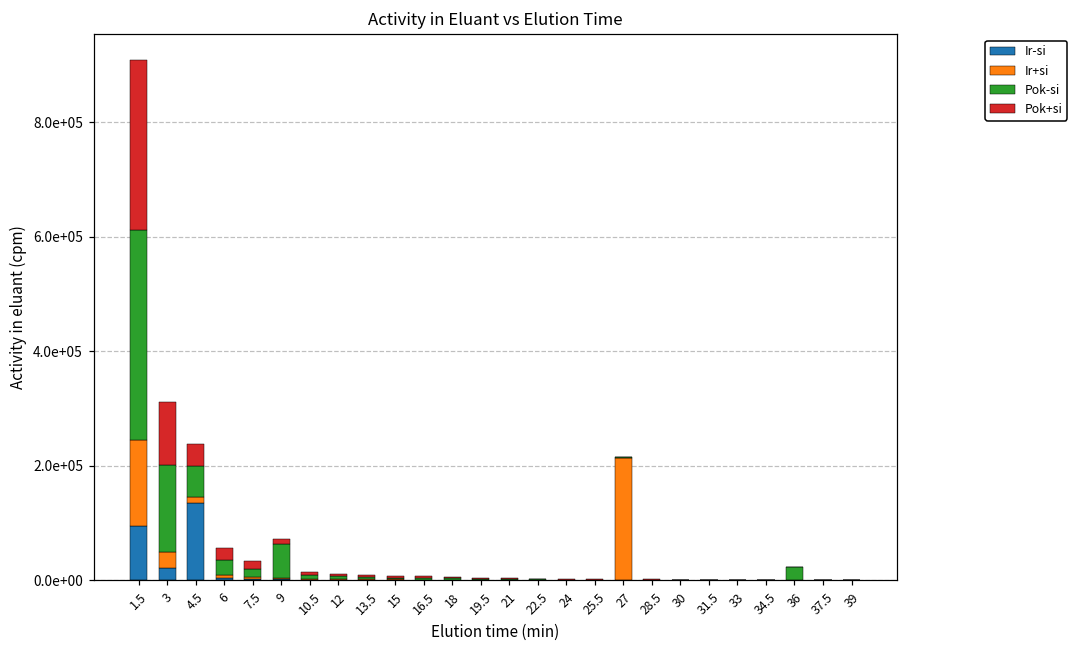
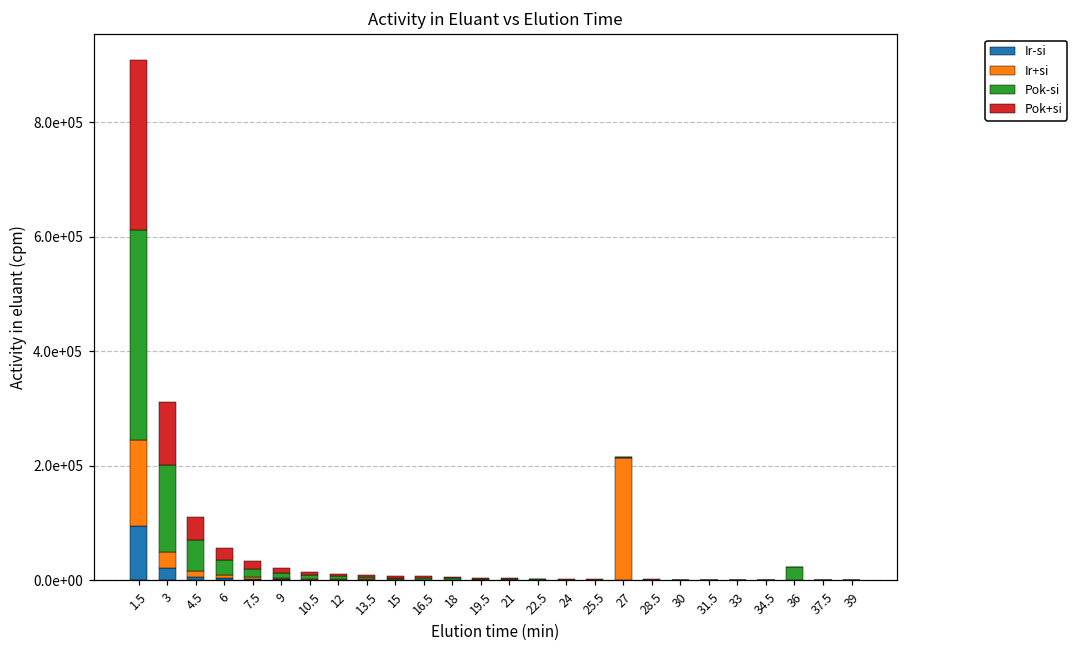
  {
    "Ir-si": {
      "1.5": 90000,
      "3": 20000,
-     "4.5": 140000
+     "4.5": 10000
    },
    "Ir+si": {
      "1.5": 150000,
      "3": 30000,
      "4.5": 10000,
      "6": 10000,
      "27": 210000
    },
    "Pok-si": {
      "1.5": 370000,
      "3": 150000,
      "4.5": 50000,
      "6": 30000,
      "7.5": 10000,
-     "9": 60000,
+     "9": 10000,
      "10.5": 10000,
      "36": 20000
    },
    "Pok+si": {
      "1.5": 300000,
      "3": 110000,
      "4.5": 40000,
      "6": 20000,
      "7.5": 10000,
      "9": 10000,
      "10.5": 10000
    }
  }
